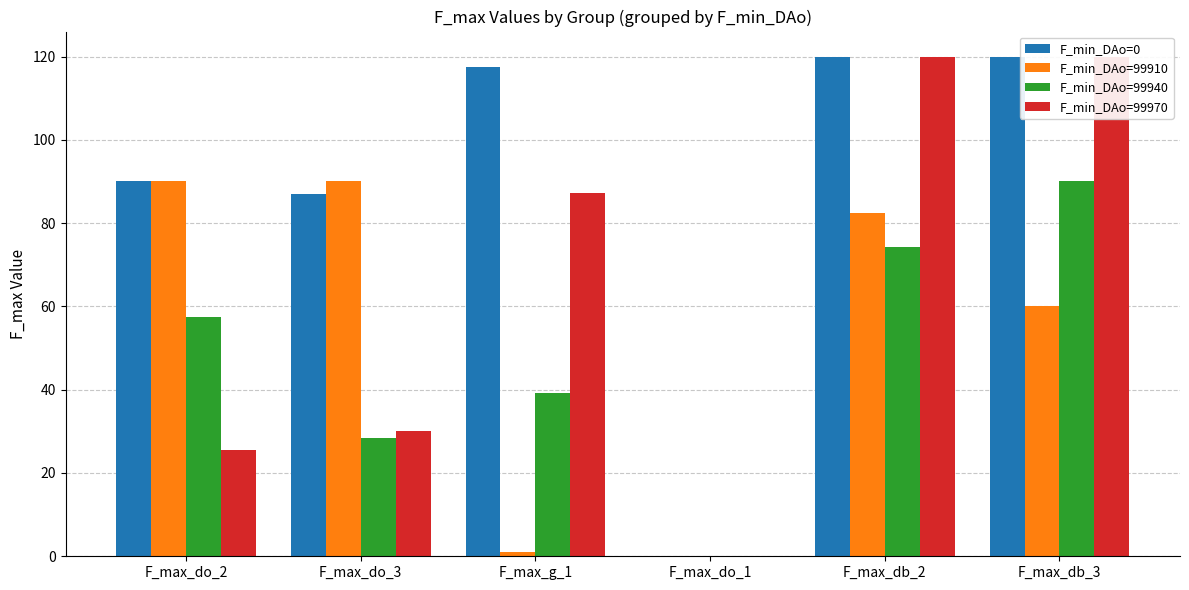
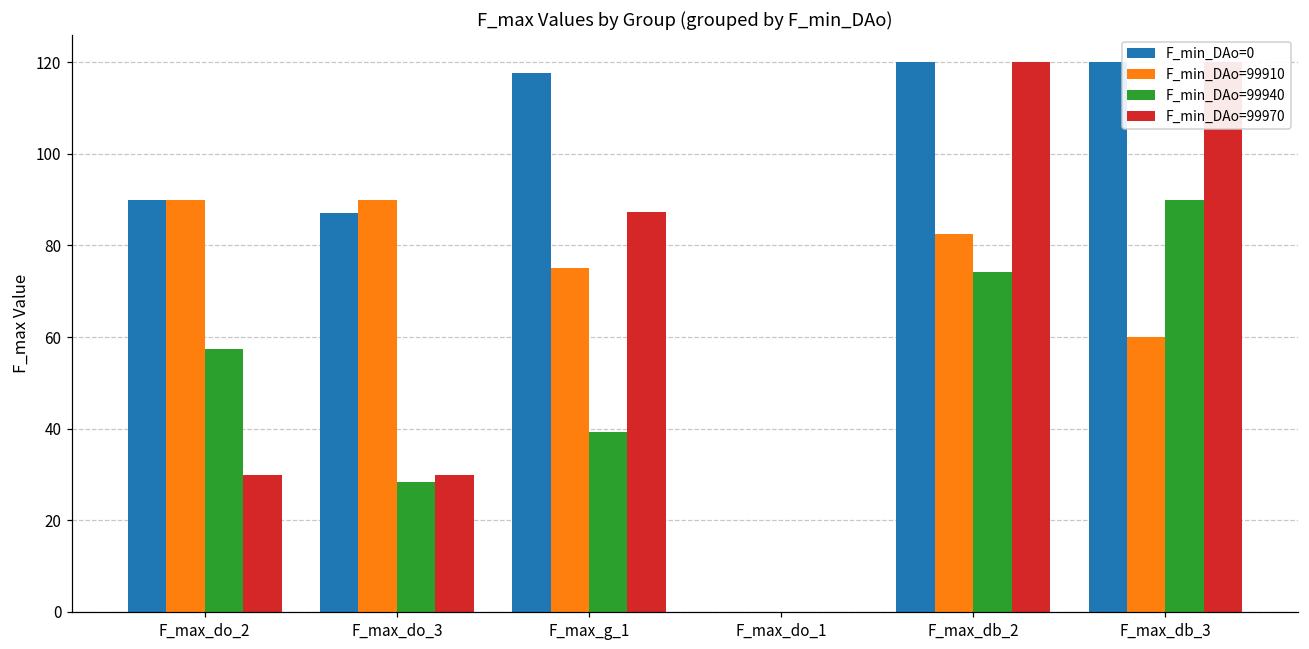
  {
    "F_min_DAo=0": {
      "F_max_do_2": 90,
      "F_max_do_3": 87,
      "F_max_g_1": 118,
      "F_max_do_1": 0,
      "F_max_db_2": 120,
      "F_max_db_3": 120
    },
    "F_min_DAo=99910": {
      "F_max_do_2": 90,
      "F_max_do_3": 90,
-     "F_max_g_1": 1,
+     "F_max_g_1": 75,
      "F_max_do_1": 0,
      "F_max_db_2": 82,
      "F_max_db_3": 60
    },
    "F_min_DAo=99940": {
      "F_max_do_2": 57,
      "F_max_do_3": 28,
      "F_max_g_1": 39,
      "F_max_do_1": 0,
      "F_max_db_2": 74,
      "F_max_db_3": 90
    },
    "F_min_DAo=99970": {
-     "F_max_do_2": 25,
+     "F_max_do_2": 30,
      "F_max_do_3": 30,
      "F_max_g_1": 87,
      "F_max_do_1": 0,
      "F_max_db_2": 120
    }
  }
